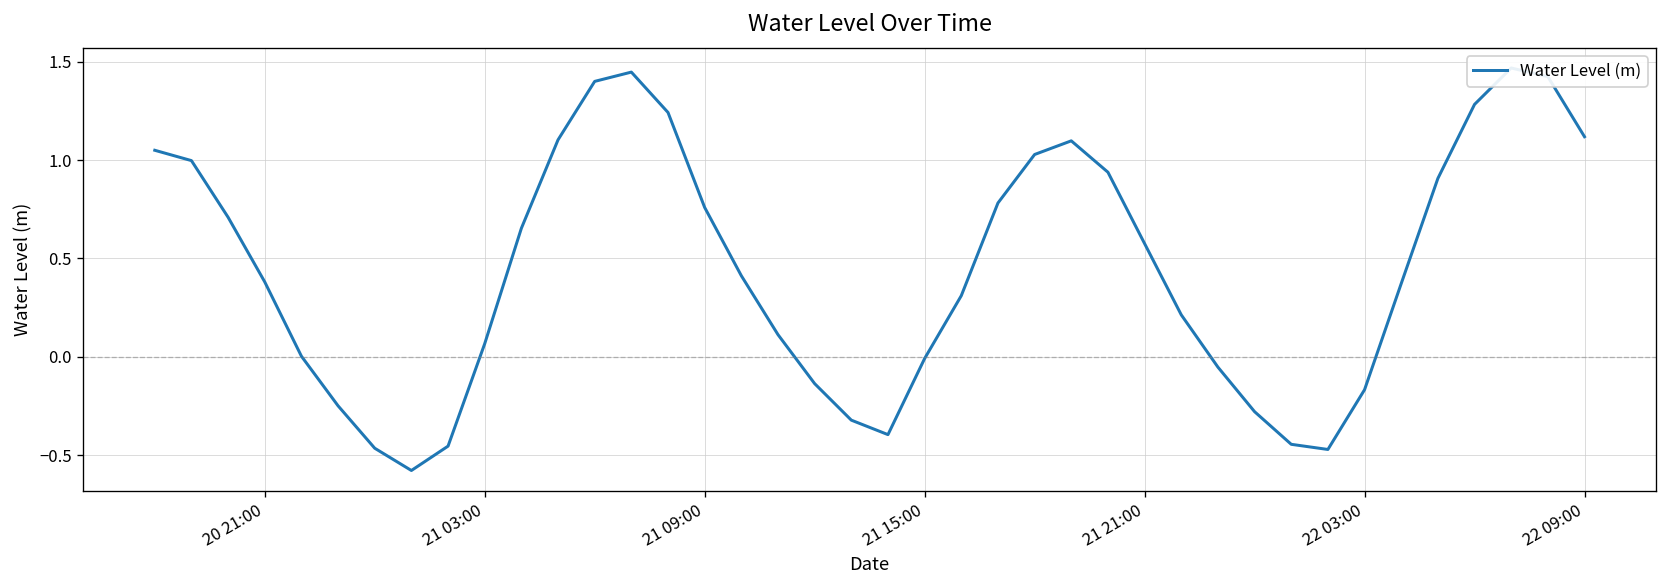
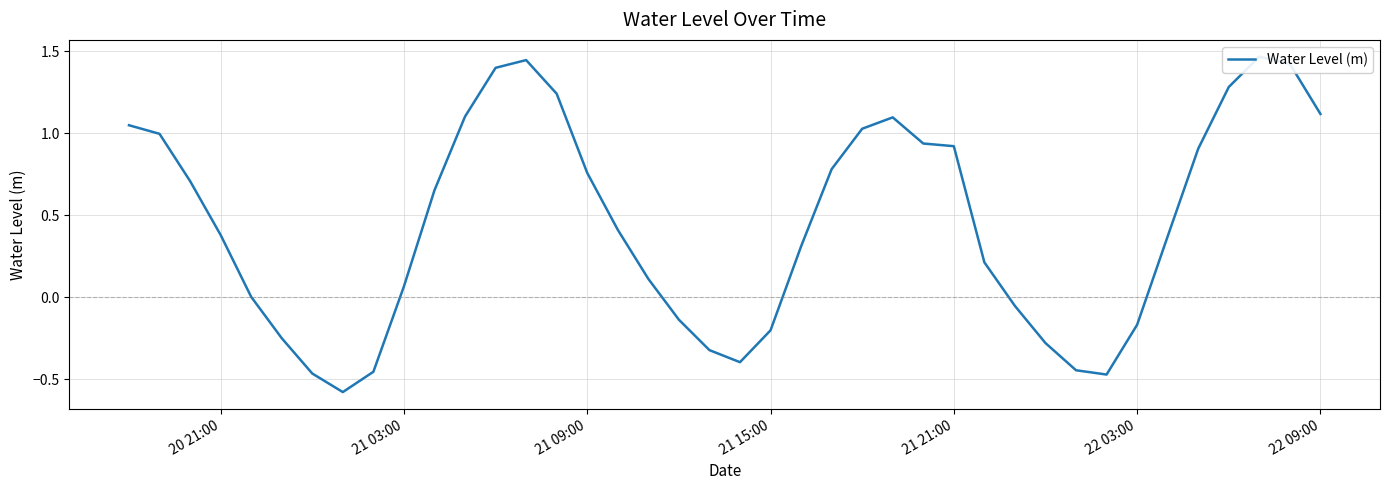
  {
    "20 21:00": 0.38,
    "21 03:00": 0.07,
    "21 09:00": 0.76,
-   "21 15:00": -0.01,
-   "21 21:00": 0.58,
+   "21 15:00": -0.20,
+   "21 21:00": 0.92,
    "22 03:00": -0.17,
    "22 09:00": 1.12
  }
